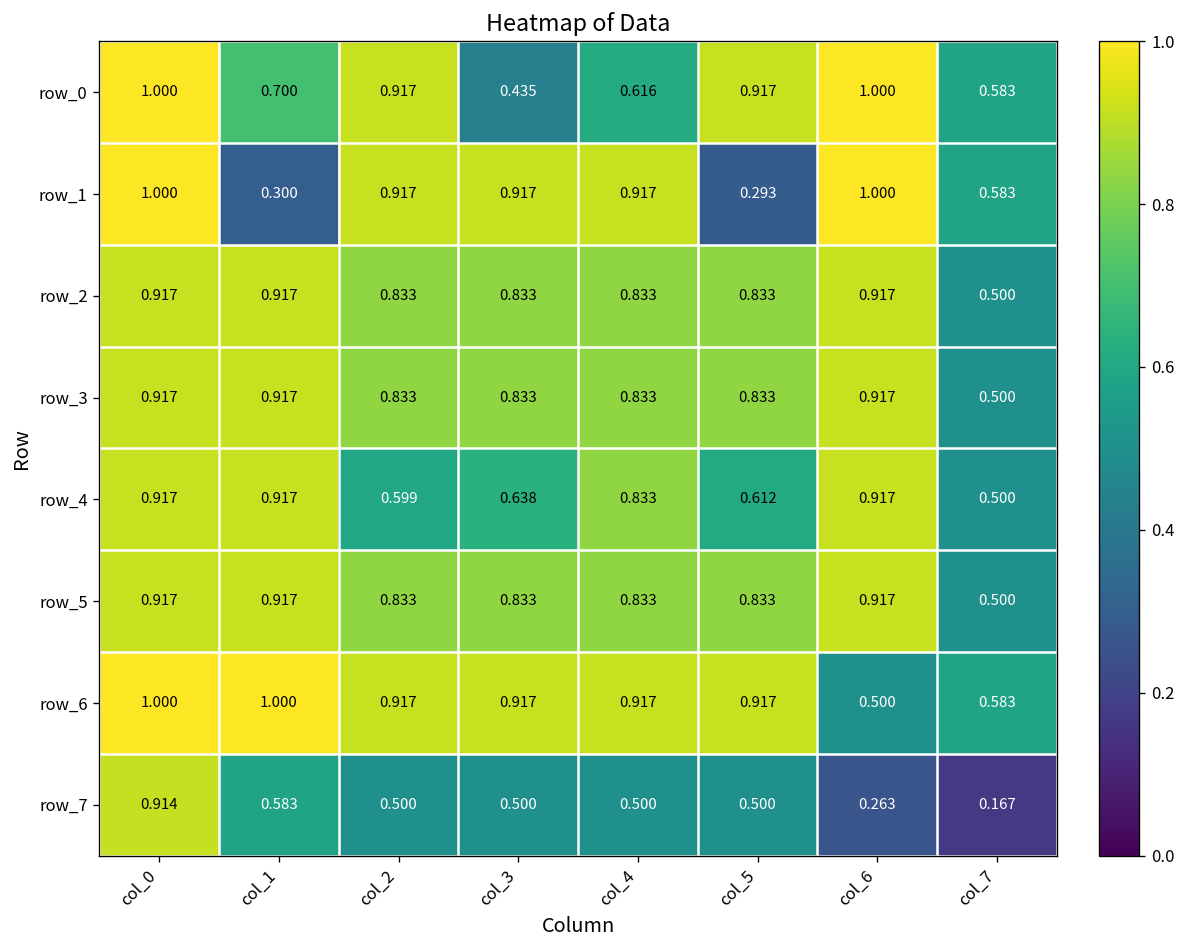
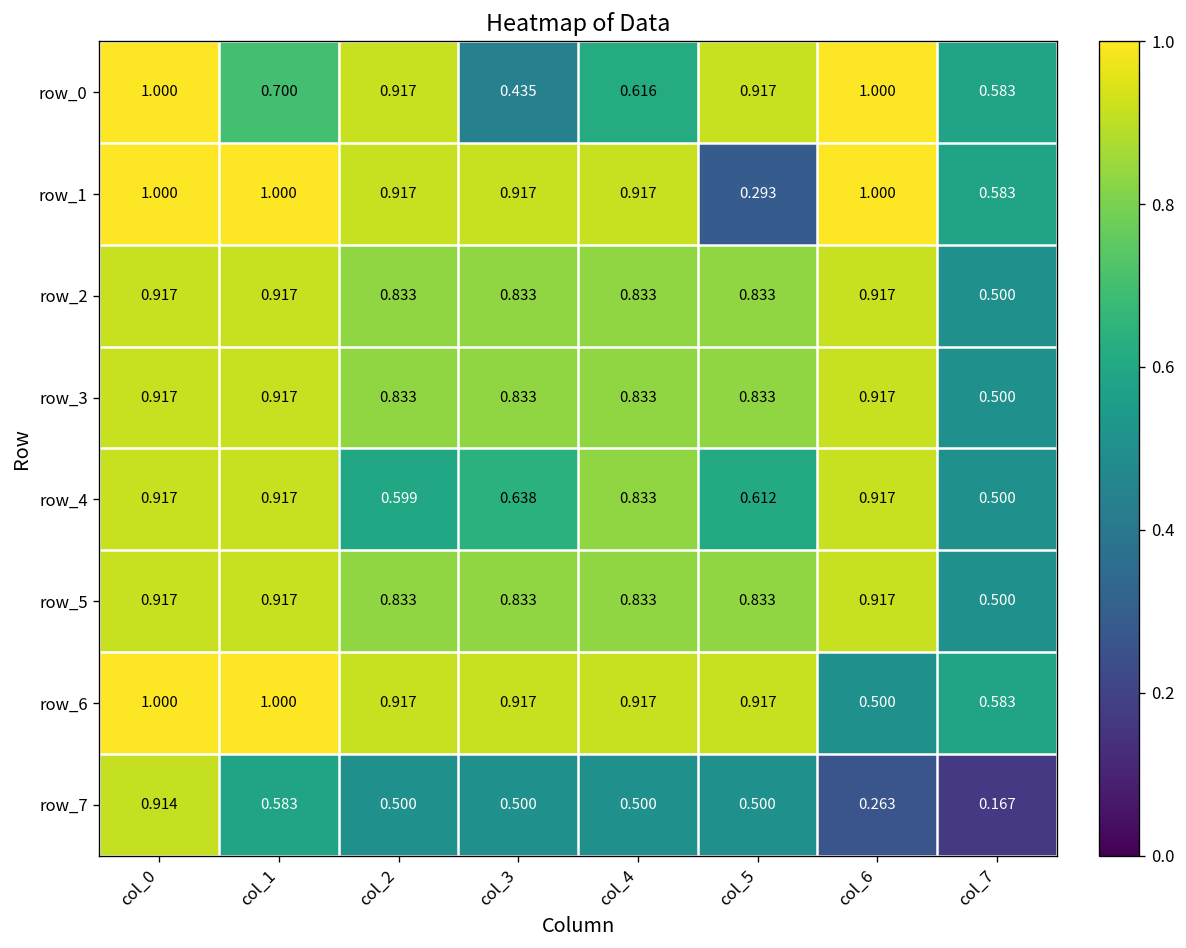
  {
    "row_0": {
      "col_0": 1.000,
      "col_1": 0.700,
      "col_2": 0.917,
      "col_3": 0.435,
      "col_4": 0.616,
      "col_5": 0.917,
      "col_6": 1.000,
      "col_7": 0.583
    },
    "row_1": {
      "col_0": 1.000,
-     "col_1": 0.300,
+     "col_1": 1.000,
      "col_2": 0.917,
      "col_3": 0.917,
      "col_4": 0.917,
      "col_5": 0.293,
      "col_6": 1.000,
      "col_7": 0.583
    },
    "row_2": {
      "col_0": 0.917,
      "col_1": 0.917,
      "col_2": 0.833,
      "col_3": 0.833,
      "col_4": 0.833,
      "col_5": 0.833,
      "col_6": 0.917,
      "col_7": 0.500
    },
    "row_3": {
      "col_0": 0.917,
      "col_1": 0.917,
      "col_2": 0.833,
      "col_3": 0.833,
      "col_4": 0.833,
      "col_5": 0.833,
      "col_6": 0.917,
      "col_7": 0.500
    },
    "row_4": {
      "col_0": 0.917,
      "col_1": 0.917,
      "col_2": 0.599,
      "col_3": 0.638,
      "col_4": 0.833,
      "col_5": 0.612,
      "col_6": 0.917,
      "col_7": 0.500
    },
    "row_5": {
      "col_0": 0.917,
      "col_1": 0.917,
      "col_2": 0.833,
      "col_3": 0.833,
      "col_4": 0.833,
      "col_5": 0.833,
      "col_6": 0.917,
      "col_7": 0.500
    },
    "row_6": {
      "col_0": 1.000,
      "col_1": 1.000,
      "col_2": 0.917,
      "col_3": 0.917,
      "col_4": 0.917,
      "col_5": 0.917,
      "col_6": 0.500,
      "col_7": 0.583
    },
    "row_7": {
      "col_0": 0.914,
      "col_1": 0.583,
      "col_2": 0.500,
      "col_3": 0.500,
      "col_4": 0.500,
      "col_5": 0.500,
      "col_6": 0.263,
      "col_7": 0.167
    }
  }
